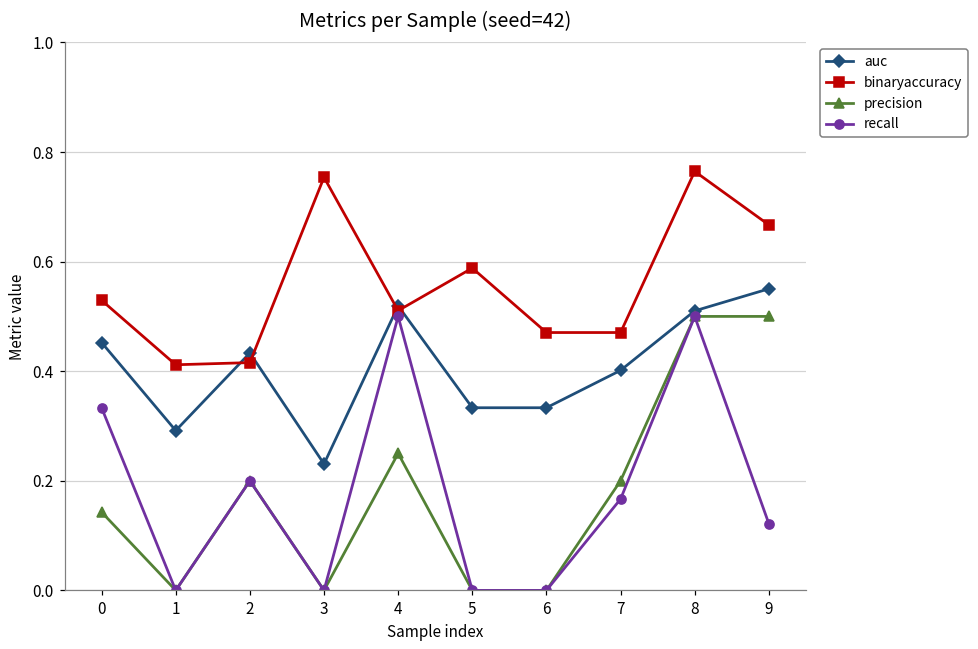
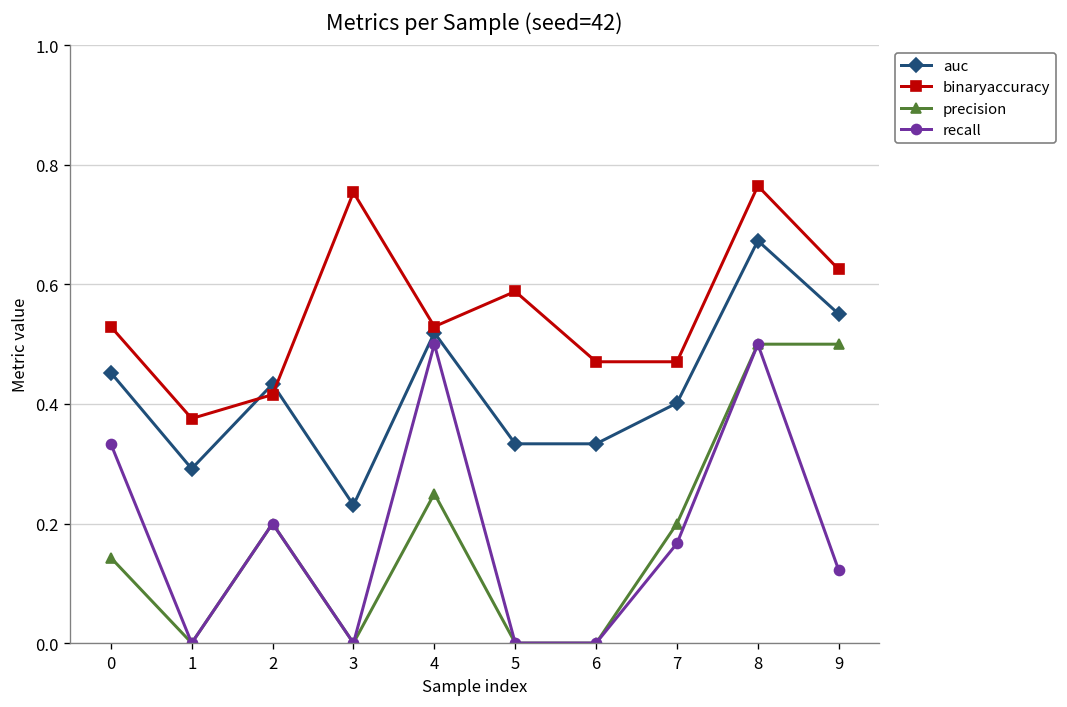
  {
    "auc": {
      "0": 0.45,
      "1": 0.29,
      "2": 0.43,
      "3": 0.23,
      "4": 0.52,
      "5": 0.33,
      "6": 0.33,
      "7": 0.40,
-     "8": 0.51,
+     "8": 0.67,
      "9": 0.55
    },
    "binaryaccuracy": {
      "0": 0.53,
-     "1": 0.41,
+     "1": 0.38,
      "2": 0.42,
      "3": 0.75,
-     "4": 0.51,
+     "4": 0.53,
      "5": 0.59,
      "6": 0.47,
      "7": 0.47,
      "8": 0.76,
-     "9": 0.67
+     "9": 0.63
    },
    "precision": {
      "0": 0.14,
      "4": 0.25,
      "7": 0.20,
      "9": 0.50
    },
    "recall": {
      "0": 0.33,
      "4": 0.50,
      "7": 0.17,
      "9": 0.12
    }
  }
